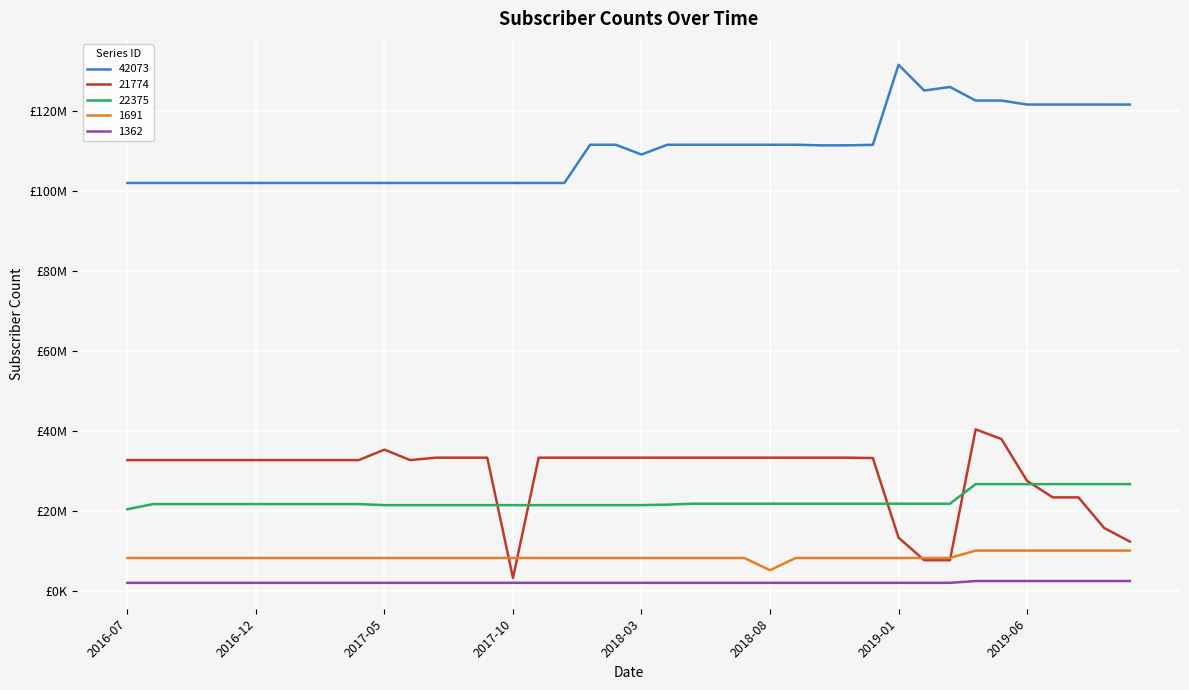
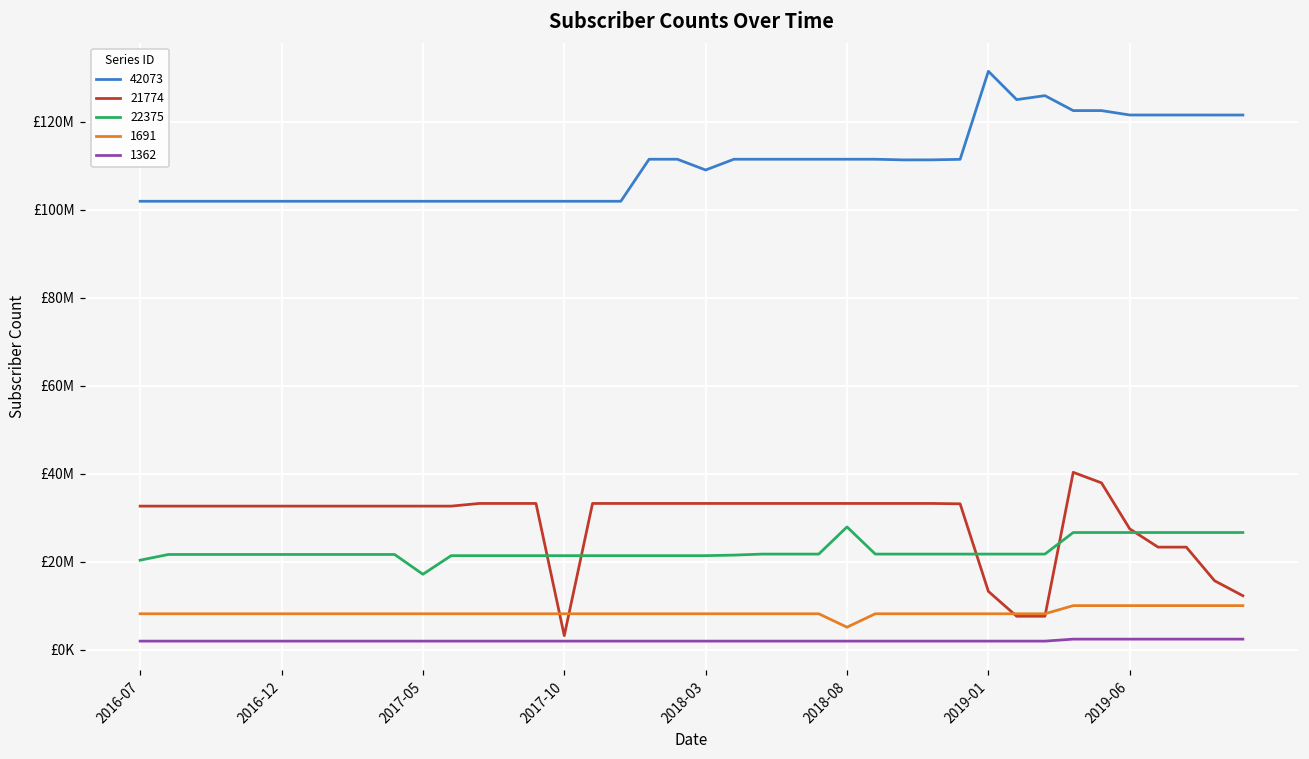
  {
    "42073": {
      "2016-07": "£102000000",
      "2016-12": "£102000000",
      "2017-05": "£102000000",
      "2017-10": "£102000000",
      "2018-03": "£109000000",
      "2018-08": "£111000000",
      "2019-01": "£131000000",
      "2019-06": "£122000000"
    },
    "21774": {
      "2016-07": "£33000000",
      "2016-12": "£33000000",
-     "2017-05": "£35000000",
+     "2017-05": "£33000000",
      "2017-10": "£3000000",
      "2018-03": "£33000000",
      "2018-08": "£33000000",
      "2019-01": "£13000000",
      "2019-06": "£27000000"
    },
    "22375": {
      "2016-07": "£20000000",
      "2016-12": "£22000000",
-     "2017-05": "£21000000",
+     "2017-05": "£17000000",
      "2017-10": "£21000000",
      "2018-03": "£21000000",
-     "2018-08": "£22000000",
+     "2018-08": "£28000000",
      "2019-01": "£22000000",
      "2019-06": "£27000000"
    },
    "1691": {
      "2016-07": "£8000000",
      "2016-12": "£8000000",
      "2017-05": "£8000000",
      "2017-10": "£8000000",
      "2018-03": "£8000000",
      "2018-08": "£5000000",
      "2019-01": "£8000000",
      "2019-06": "£10000000"
    },
    "1362": {
      "2016-07": "£2000000",
      "2016-12": "£2000000",
      "2017-05": "£2000000",
      "2017-10": "£2000000",
      "2018-03": "£2000000",
      "2018-08": "£2000000",
      "2019-01": "£2000000",
      "2019-06": "£2000000"
    }
  }
